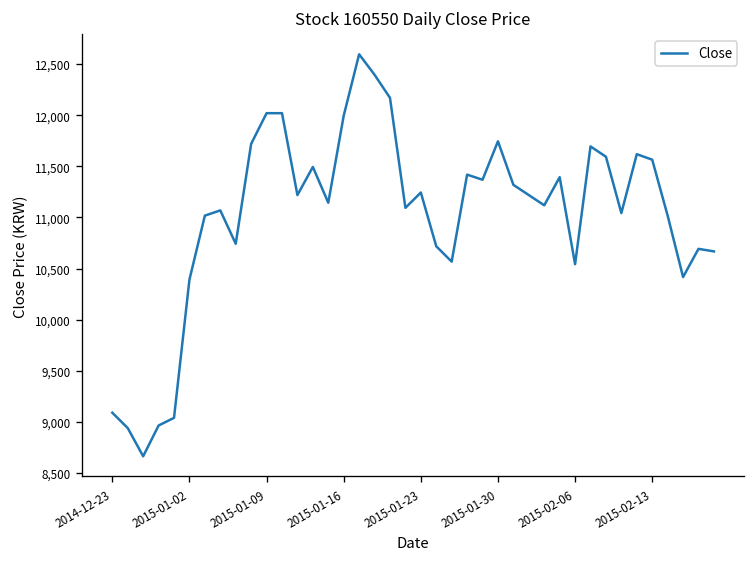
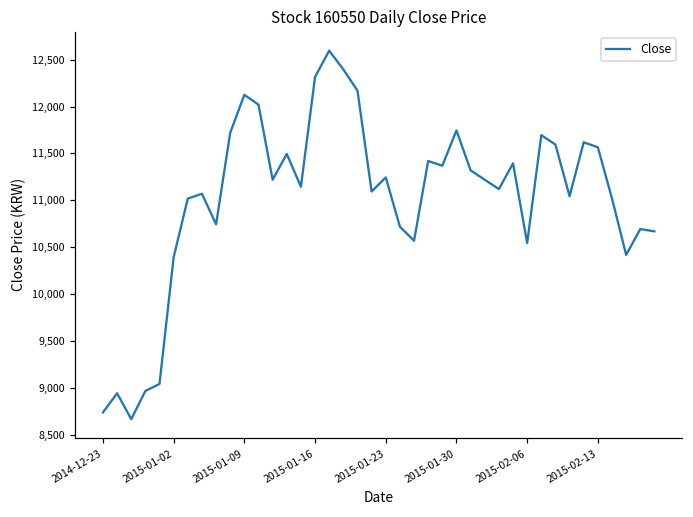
  {
-   "2014-12-23": "9,100",
+   "2014-12-23": "8,700",
    "2015-01-02": "10,400",
-   "2015-01-09": "12,000",
-   "2015-01-16": "12,000",
+   "2015-01-09": "12,100",
+   "2015-01-16": "12,300",
    "2015-01-23": "11,200",
    "2015-01-30": "11,700",
    "2015-02-06": "10,500",
    "2015-02-13": "11,600"
  }
